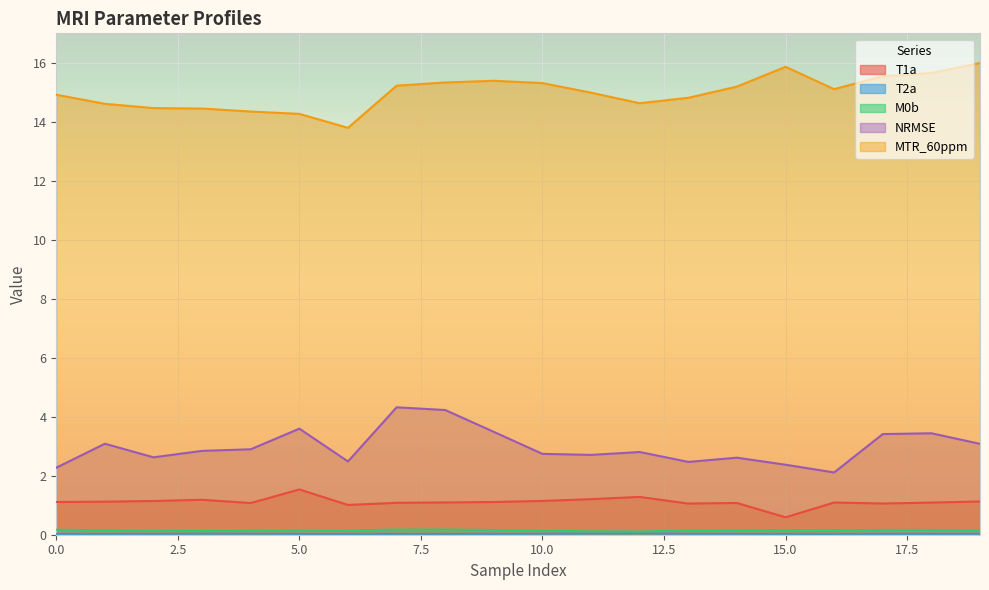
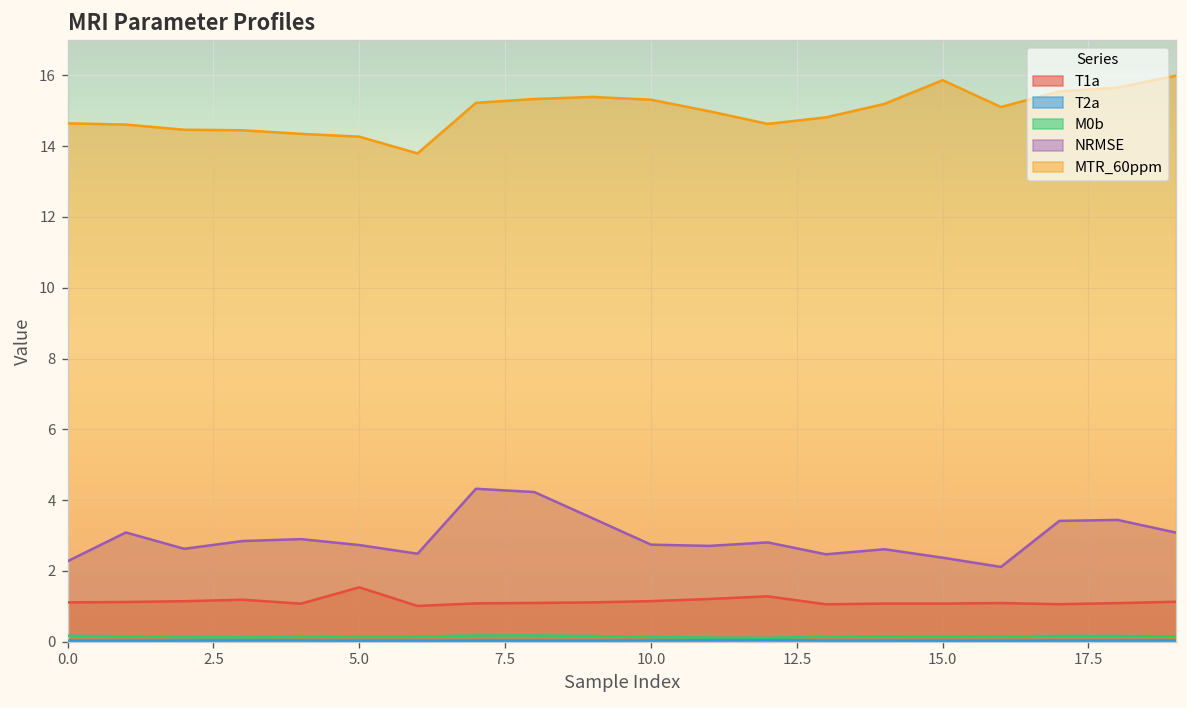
  {
    "T1a": {
      "0.0": 1.1,
      "5.0": 1.5,
      "10.0": 1.1,
-     "15.0": 0.6
+     "15.0": 1.1
    },
    "T2a": {
      "0.0": 0.0,
      "5.0": 0.0,
      "10.0": 0.0,
      "15.0": 0.0
    },
    "M0b": {
      "0.0": 0.2,
      "5.0": 0.1,
      "10.0": 0.1,
      "15.0": 0.2
    },
    "NRMSE": {
      "0.0": 2.3,
-     "5.0": 3.6,
+     "5.0": 2.7,
      "10.0": 2.7,
      "15.0": 2.4
    },
    "MTR_60ppm": {
-     "0.0": 14.9,
+     "0.0": 14.6,
      "5.0": 14.3,
      "10.0": 15.3,
      "15.0": 15.9
    }
  }
